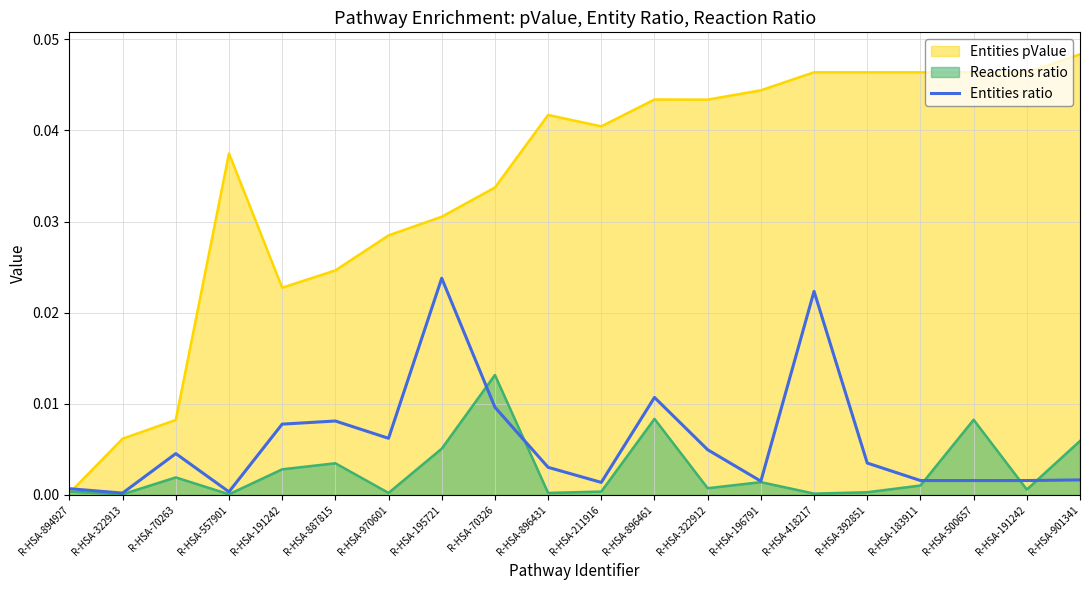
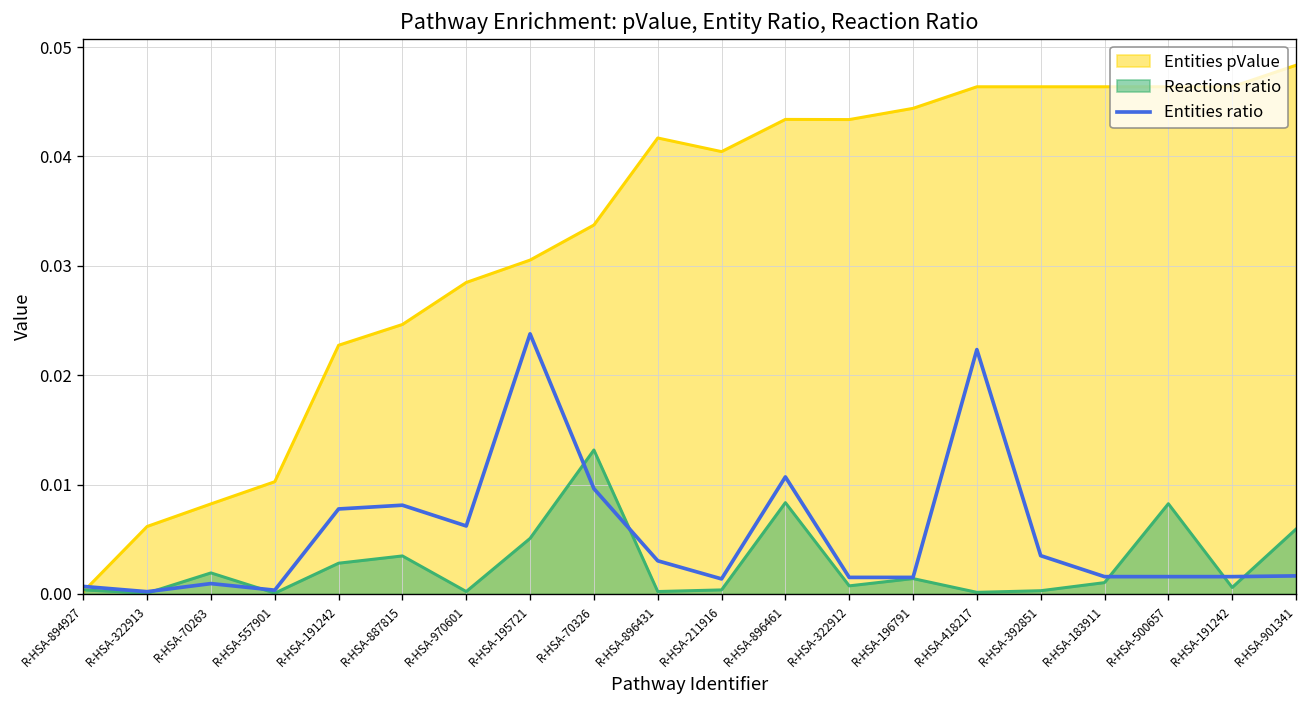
  {
    "Entities pValue": {
      "R-HSA-322913": 0.006,
      "R-HSA-70263": 0.008,
-     "R-HSA-557901": 0.037,
+     "R-HSA-557901": 0.010,
      "R-HSA-887815": 0.025,
      "R-HSA-970601": 0.028,
      "R-HSA-195721": 0.031,
      "R-HSA-70326": 0.034,
      "R-HSA-896431": 0.042,
      "R-HSA-211916": 0.040,
      "R-HSA-896461": 0.043,
      "R-HSA-322912": 0.043,
      "R-HSA-196791": 0.044,
      "R-HSA-418217": 0.046,
      "R-HSA-392851": 0.046,
      "R-HSA-183911": 0.046,
      "R-HSA-901341": 0.048
    },
    "Reactions ratio": {
      "R-HSA-70263": 0.002,
      "R-HSA-887815": 0.003,
      "R-HSA-970601": 0.000,
      "R-HSA-195721": 0.005,
      "R-HSA-70326": 0.013,
      "R-HSA-896431": 0.000,
      "R-HSA-211916": 0.000,
      "R-HSA-896461": 0.008,
      "R-HSA-322912": 0.001,
      "R-HSA-418217": 0.000,
      "R-HSA-392851": 0.000,
      "R-HSA-183911": 0.001,
      "R-HSA-500657": 0.008,
      "R-HSA-901341": 0.006
    },
    "Entities ratio": {
      "R-HSA-894927": 0.001,
-     "R-HSA-70263": 0.005,
+     "R-HSA-70263": 0.001,
      "R-HSA-887815": 0.008,
      "R-HSA-970601": 0.006,
      "R-HSA-195721": 0.024,
      "R-HSA-70326": 0.010,
      "R-HSA-896431": 0.003,
      "R-HSA-211916": 0.001,
      "R-HSA-896461": 0.011,
-     "R-HSA-322912": 0.005,
+     "R-HSA-322912": 0.002,
      "R-HSA-418217": 0.022,
      "R-HSA-392851": 0.004,
      "R-HSA-183911": 0.002,
      "R-HSA-500657": 0.002,
      "R-HSA-901341": 0.002
    }
  }
